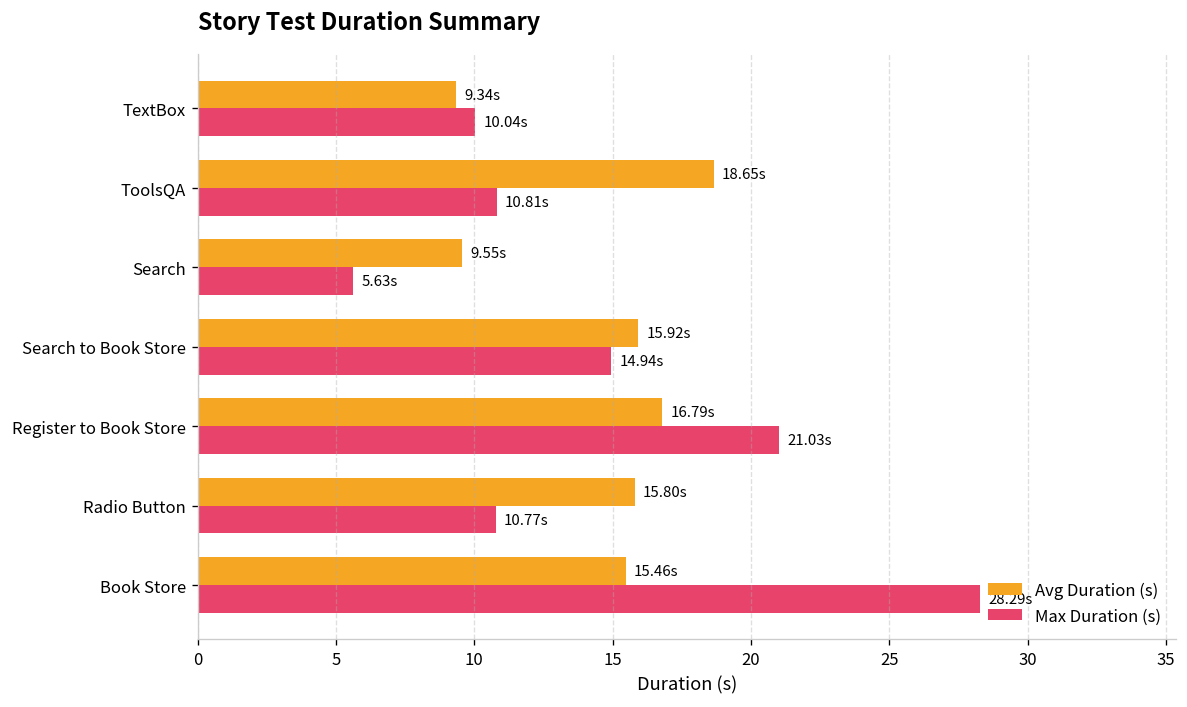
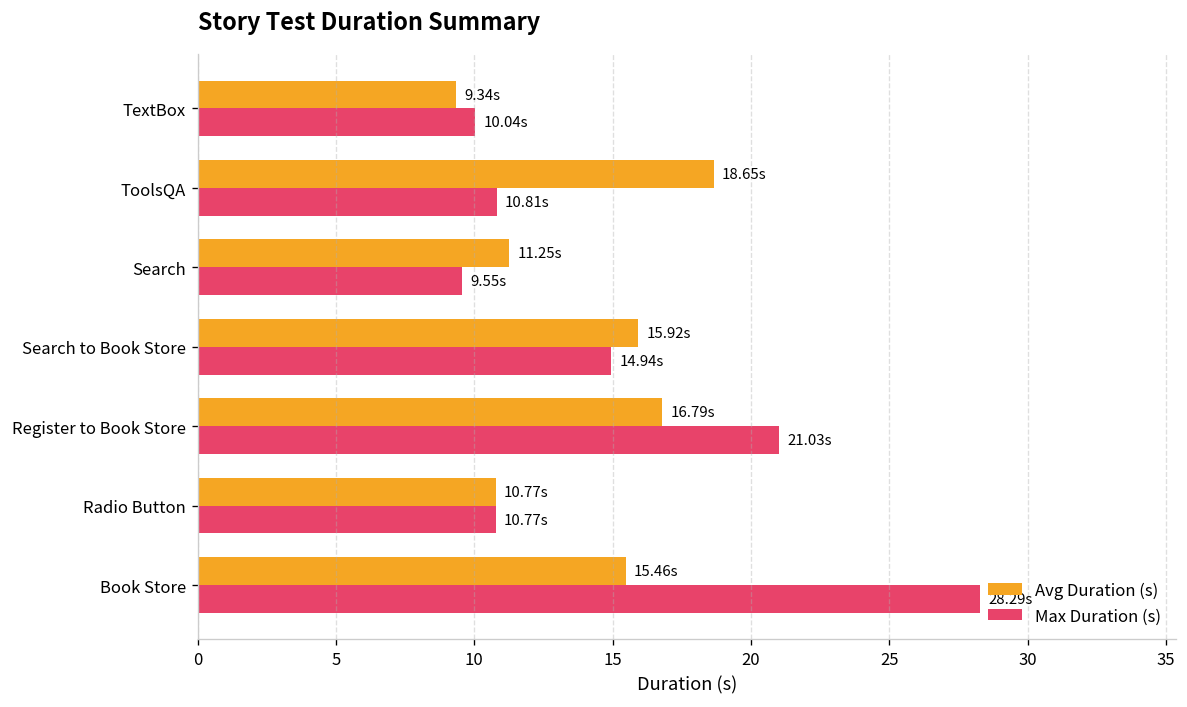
  {
    "Avg Duration (s)": {
      "TextBox": "9.34s",
      "ToolsQA": "18.65s",
-     "Search": "9.55s",
+     "Search": "11.25s",
      "Search to Book Store": "15.92s",
      "Register to Book Store": "16.79s",
-     "Radio Button": "15.80s",
+     "Radio Button": "10.77s",
      "Book Store": "15.46s"
    },
    "Max Duration (s)": {
      "TextBox": "10.04s",
      "ToolsQA": "10.81s",
-     "Search": "5.63s",
+     "Search": "9.55s",
      "Search to Book Store": "14.94s",
      "Register to Book Store": "21.03s",
      "Radio Button": "10.77s",
      "Book Store": "28.29s"
    }
  }
